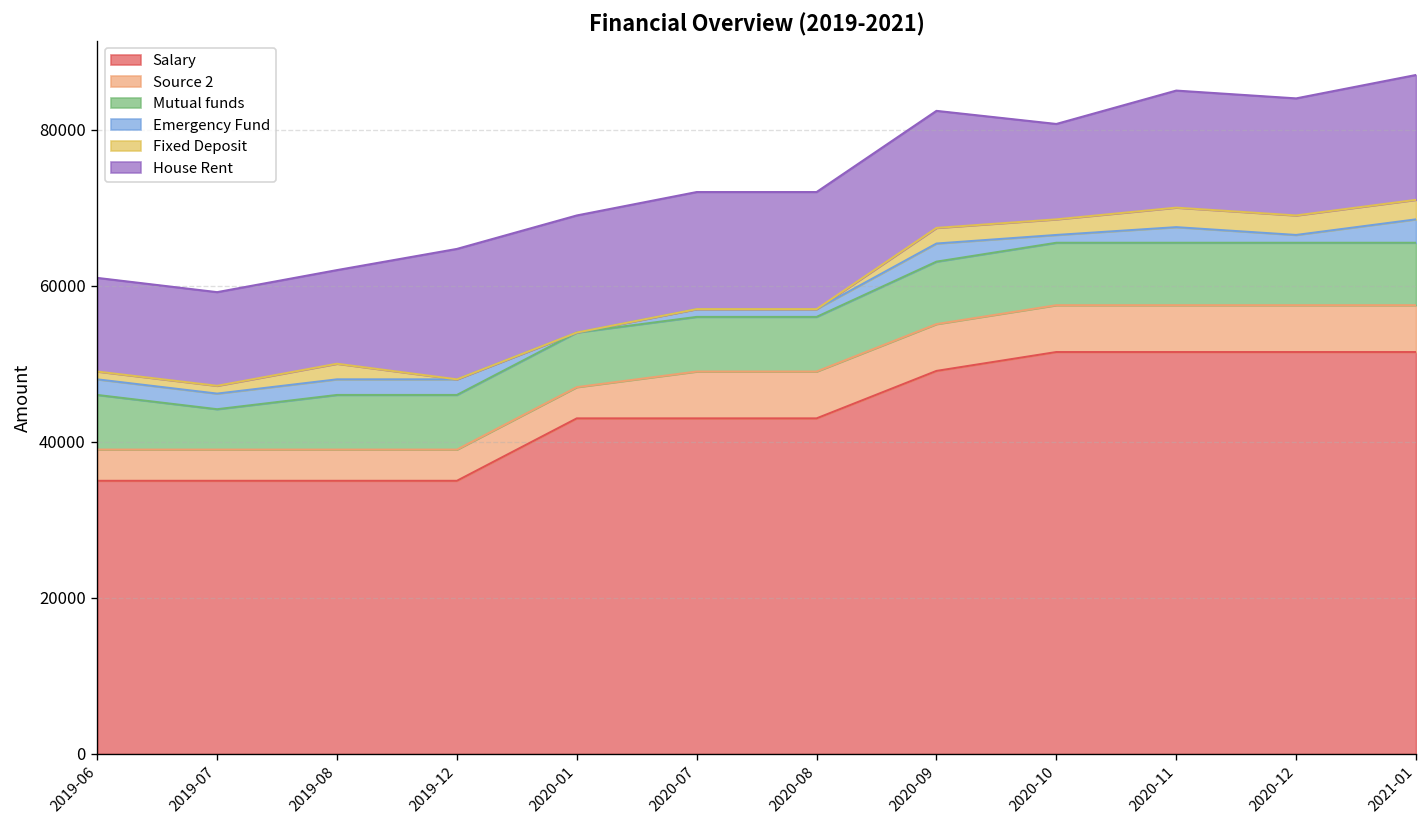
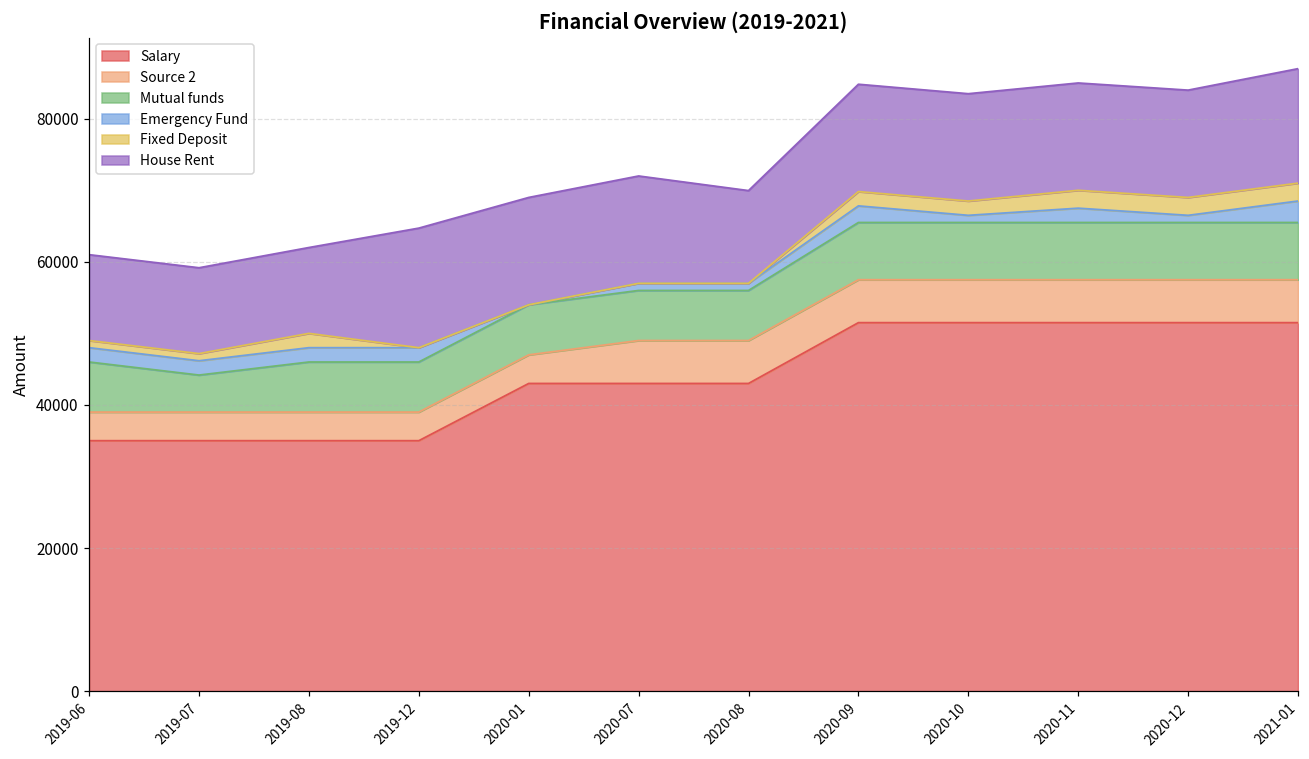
  {
    "Salary": {
      "2019-06": 35000,
      "2019-07": 35000,
      "2019-08": 35000,
      "2019-12": 35000,
      "2020-01": 43000,
      "2020-07": 43000,
      "2020-08": 43000,
-     "2020-09": 49000,
+     "2020-09": 52000,
      "2020-10": 52000,
      "2020-11": 52000,
      "2020-12": 52000,
      "2021-01": 52000
    },
    "Mutual funds": {
      "2019-06": 7000,
      "2019-07": 5000,
      "2019-08": 7000,
      "2019-12": 7000,
      "2020-07": 7000,
      "2020-08": 7000,
      "2020-09": 8000,
      "2020-10": 8000,
      "2020-11": 8000,
      "2020-12": 8000,
      "2021-01": 8000
    },
    "Emergency Fund": {
      "2019-06": 2000,
      "2019-07": 2000,
      "2019-08": 2000,
      "2020-09": 2000,
      "2020-10": 1000,
      "2020-11": 2000,
      "2020-12": 1000,
      "2021-01": 3000
    },
    "House Rent": {
      "2019-06": 12000,
      "2019-07": 12000,
      "2019-08": 12000,
      "2019-12": 17000,
      "2020-01": 15000,
      "2020-07": 15000,
-     "2020-08": 15000,
+     "2020-08": 13000,
      "2020-09": 15000,
-     "2020-10": 12000,
+     "2020-10": 15000,
      "2020-11": 15000,
      "2020-12": 15000,
      "2021-01": 16000
    }
  }
